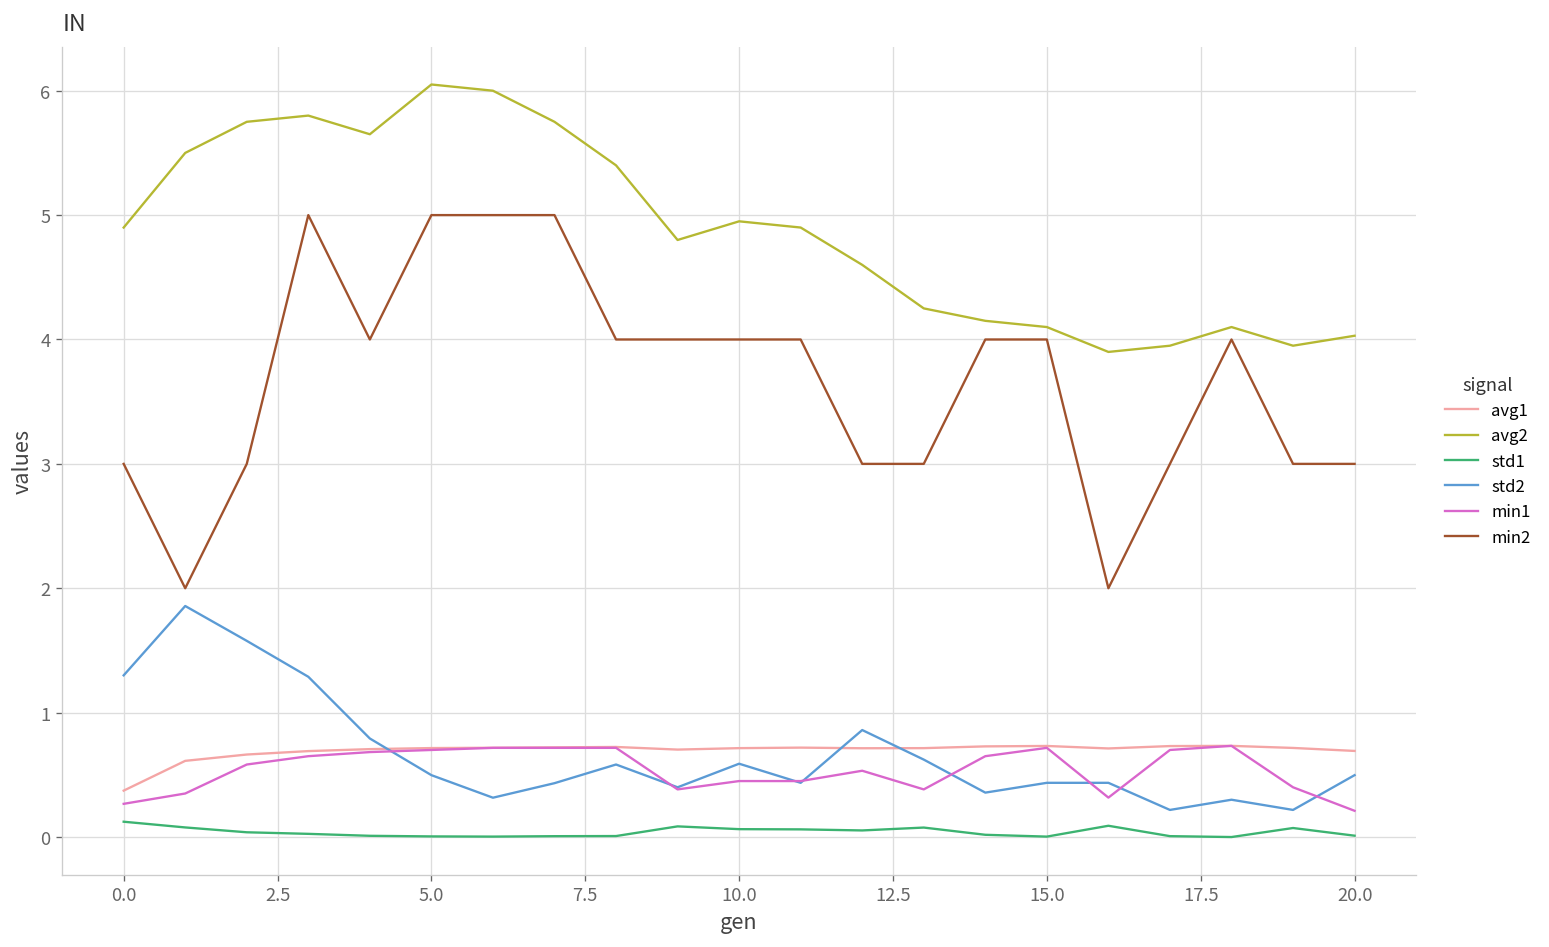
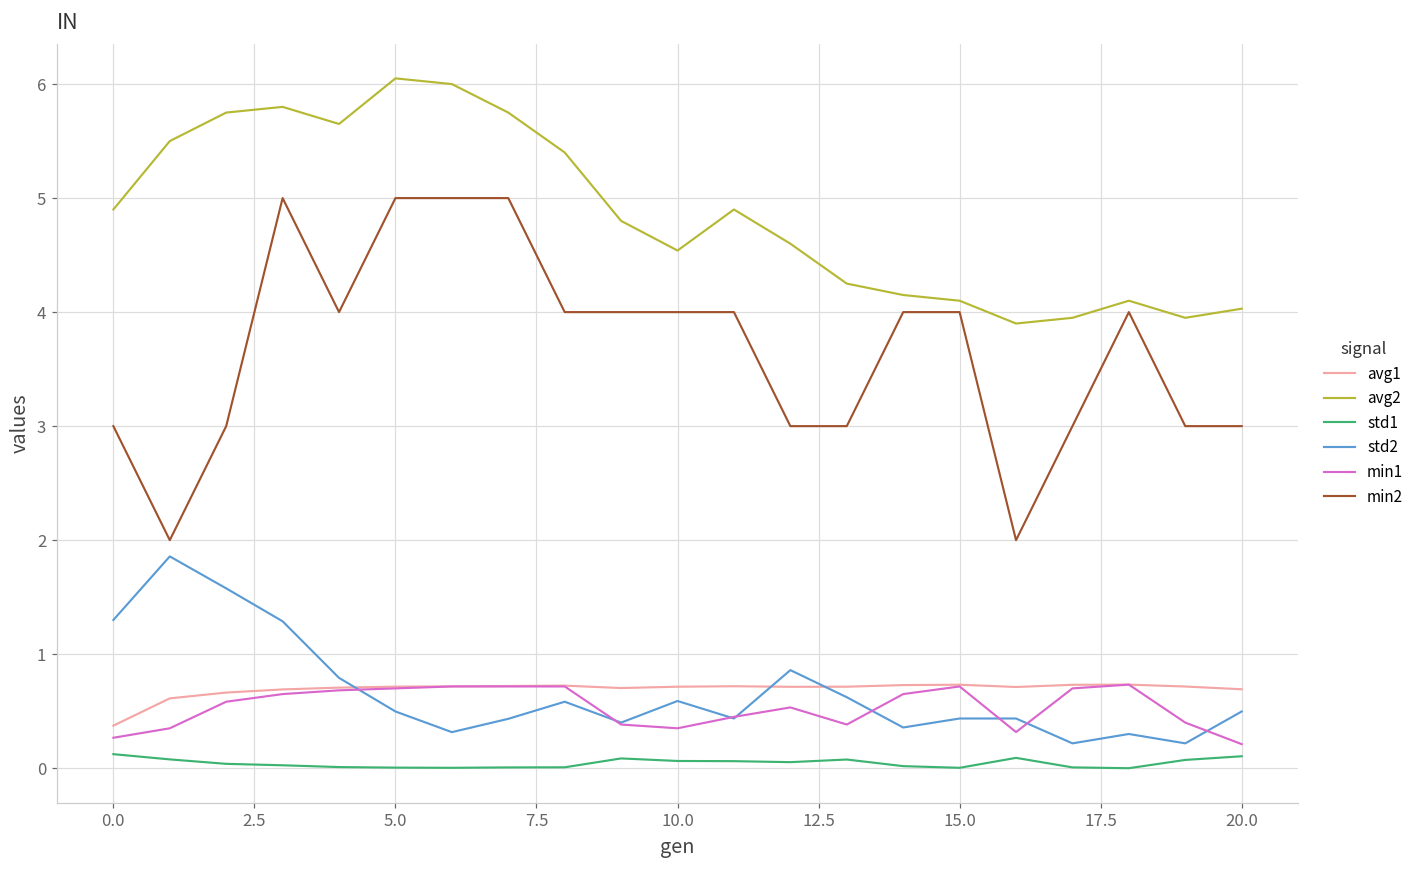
  {
    "avg1": {
      "0.0": 0.37,
      "10.0": 0.71,
      "20.0": 0.69
    },
    "avg2": {
      "0.0": 4.90,
      "5.0": 6.05,
-     "10.0": 4.95,
+     "10.0": 4.54,
      "15.0": 4.10,
      "20.0": 4.03
    },
    "std1": {
      "0.0": 0.12,
      "5.0": 0.01,
      "10.0": 0.06,
      "15.0": 0.00,
-     "20.0": 0.01
+     "20.0": 0.10
    },
    "std2": {
      "0.0": 1.30,
      "5.0": 0.50,
      "10.0": 0.59,
      "15.0": 0.44,
      "20.0": 0.50
    },
    "min1": {
      "0.0": 0.27,
-     "10.0": 0.45,
+     "10.0": 0.35,
      "20.0": 0.21
    },
    "min2": {
      "0.0": 3.00,
      "5.0": 5.00,
      "10.0": 4.00,
      "15.0": 4.00,
      "20.0": 3.00
    }
  }
